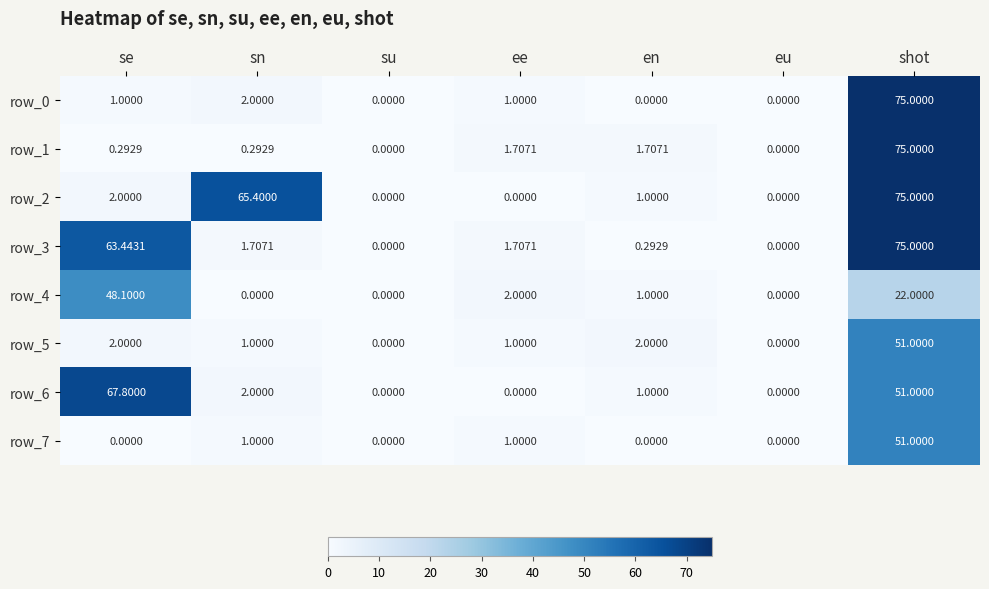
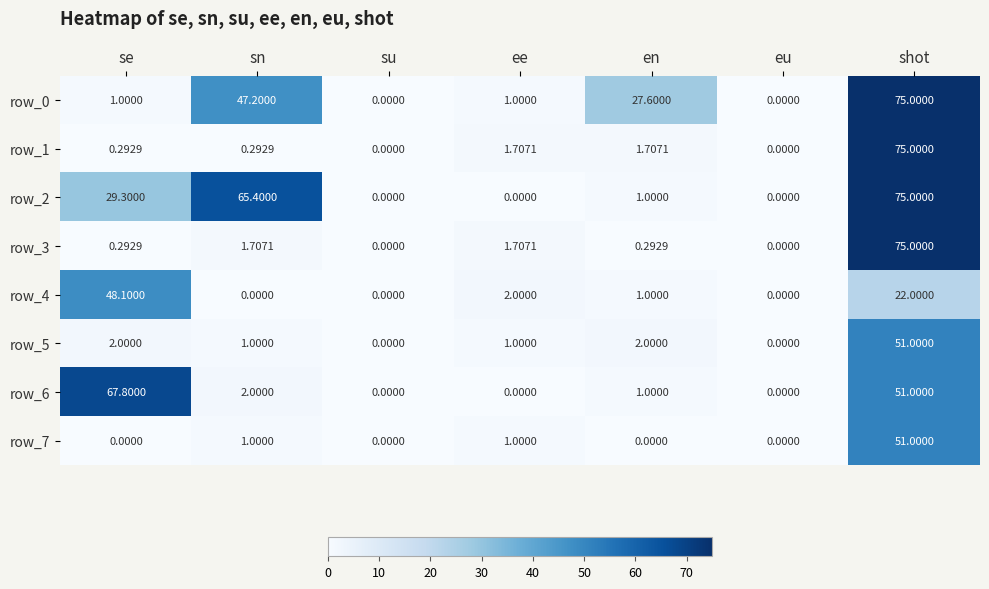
  {
    "row_0": {
      "se": 1.0000,
-     "sn": 2.0000,
+     "sn": 47.2000,
      "su": 0.0000,
      "ee": 1.0000,
-     "en": 0.0000,
+     "en": 27.6000,
      "eu": 0.0000,
      "shot": 75.0000
    },
    "row_1": {
      "se": 0.2929,
      "sn": 0.2929,
      "su": 0.0000,
      "ee": 1.7071,
      "en": 1.7071,
      "eu": 0.0000,
      "shot": 75.0000
    },
    "row_2": {
-     "se": 2.0000,
+     "se": 29.3000,
      "sn": 65.4000,
      "su": 0.0000,
      "ee": 0.0000,
      "en": 1.0000,
      "eu": 0.0000,
      "shot": 75.0000
    },
    "row_3": {
-     "se": 63.4431,
+     "se": 0.2929,
      "sn": 1.7071,
      "su": 0.0000,
      "ee": 1.7071,
      "en": 0.2929,
      "eu": 0.0000,
      "shot": 75.0000
    },
    "row_4": {
      "se": 48.1000,
      "sn": 0.0000,
      "su": 0.0000,
      "ee": 2.0000,
      "en": 1.0000,
      "eu": 0.0000,
      "shot": 22.0000
    },
    "row_5": {
      "se": 2.0000,
      "sn": 1.0000,
      "su": 0.0000,
      "ee": 1.0000,
      "en": 2.0000,
      "eu": 0.0000,
      "shot": 51.0000
    },
    "row_6": {
      "se": 67.8000,
      "sn": 2.0000,
      "su": 0.0000,
      "ee": 0.0000,
      "en": 1.0000,
      "eu": 0.0000,
      "shot": 51.0000
    },
    "row_7": {
      "se": 0.0000,
      "sn": 1.0000,
      "su": 0.0000,
      "ee": 1.0000,
      "en": 0.0000,
      "eu": 0.0000,
      "shot": 51.0000
    }
  }
